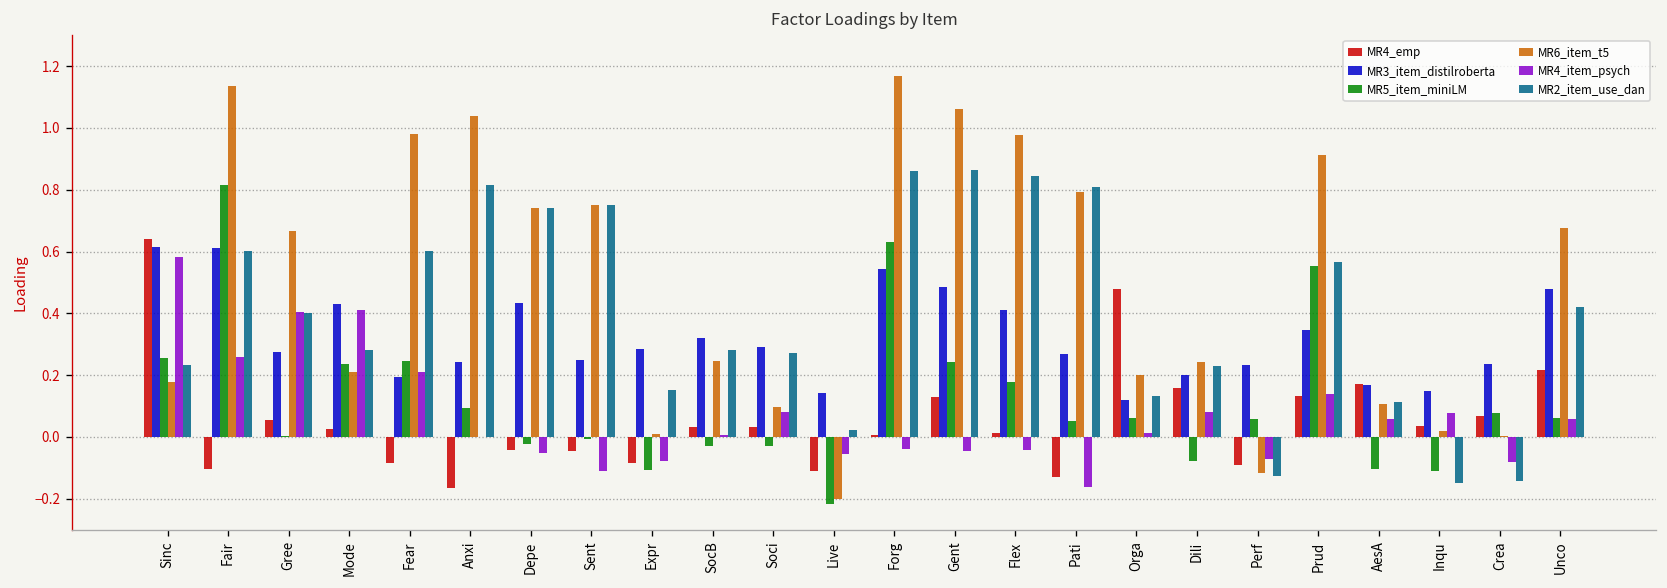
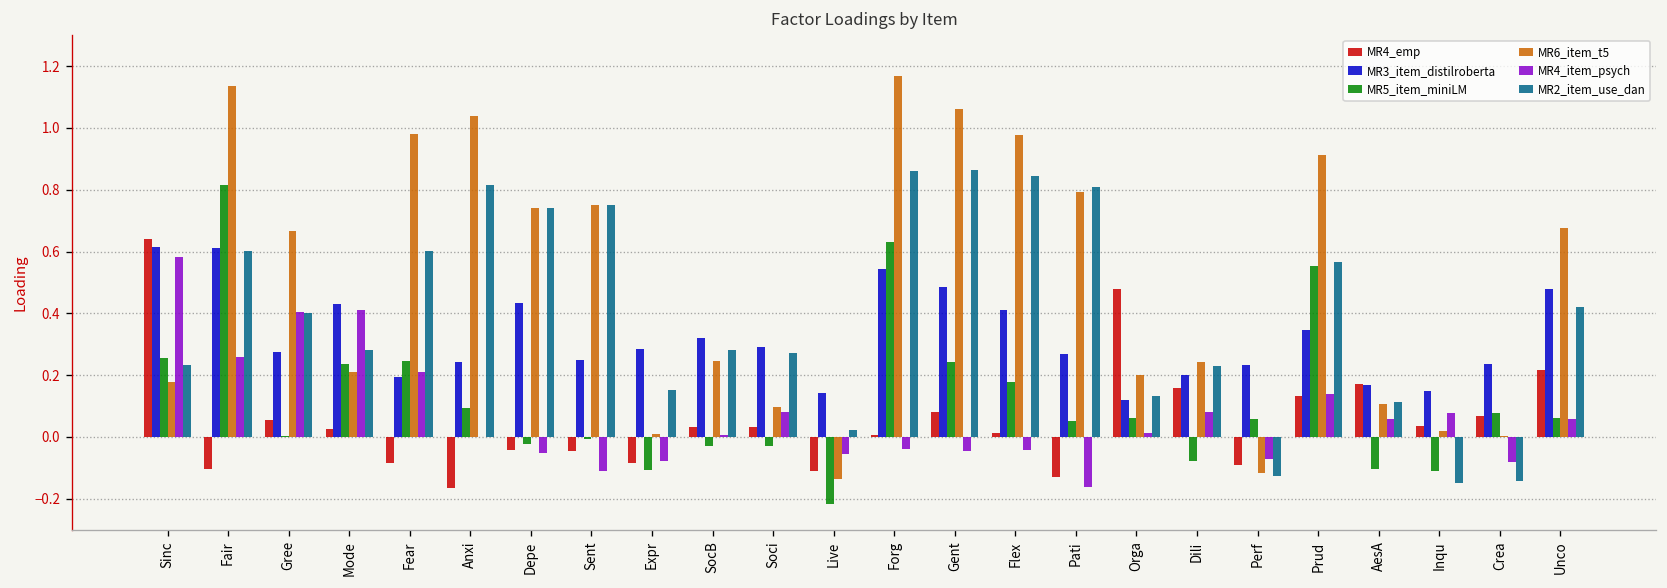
  {
    "MR4_emp": {
      "Sinc": 0.64,
      "Fair": -0.10,
      "Gree": 0.05,
      "Mode": 0.03,
      "Fear": -0.08,
      "Anxi": -0.17,
      "Depe": -0.04,
      "Sent": -0.05,
      "Expr": -0.09,
      "SocB": 0.03,
      "Soci": 0.03,
      "Live": -0.11,
-     "Gent": 0.13,
+     "Gent": 0.08,
      "Flex": 0.01,
      "Pati": -0.13,
      "Orga": 0.48,
      "Dili": 0.16,
      "Perf": -0.09,
      "Prud": 0.13,
      "AesA": 0.17,
      "Inqu": 0.04,
      "Crea": 0.07,
      "Unco": 0.22
    },
    "MR3_item_distilroberta": {
      "Sinc": 0.61,
      "Fair": 0.61,
      "Gree": 0.27,
      "Mode": 0.43,
      "Fear": 0.19,
      "Anxi": 0.24,
      "Depe": 0.43,
      "Sent": 0.25,
      "Expr": 0.29,
      "SocB": 0.32,
      "Soci": 0.29,
      "Live": 0.14,
      "Forg": 0.54,
      "Gent": 0.48,
      "Flex": 0.41,
      "Pati": 0.27,
      "Orga": 0.12,
      "Dili": 0.20,
      "Perf": 0.23,
      "Prud": 0.35,
      "AesA": 0.17,
      "Inqu": 0.15,
      "Crea": 0.24,
      "Unco": 0.48
    },
    "MR5_item_miniLM": {
      "Sinc": 0.26,
      "Fair": 0.81,
      "Mode": 0.24,
      "Fear": 0.25,
      "Anxi": 0.10,
      "Depe": -0.02,
      "Expr": -0.11,
      "SocB": -0.03,
      "Soci": -0.03,
      "Live": -0.22,
      "Forg": 0.63,
      "Gent": 0.24,
      "Flex": 0.18,
      "Pati": 0.05,
      "Orga": 0.06,
      "Dili": -0.08,
      "Perf": 0.06,
      "Prud": 0.55,
      "AesA": -0.10,
      "Inqu": -0.11,
      "Crea": 0.08,
      "Unco": 0.06
    },
    "MR6_item_t5": {
      "Sinc": 0.18,
      "Fair": 1.14,
      "Gree": 0.67,
      "Mode": 0.21,
      "Fear": 0.98,
      "Anxi": 1.04,
      "Depe": 0.74,
      "Sent": 0.75,
      "SocB": 0.25,
      "Soci": 0.10,
-     "Live": -0.20,
+     "Live": -0.14,
      "Forg": 1.17,
      "Gent": 1.06,
      "Flex": 0.98,
      "Pati": 0.79,
      "Orga": 0.20,
      "Dili": 0.24,
      "Perf": -0.12,
      "Prud": 0.91,
      "AesA": 0.11,
      "Inqu": 0.02,
      "Unco": 0.68
    },
    "MR4_item_psych": {
      "Sinc": 0.58,
      "Fair": 0.26,
      "Gree": 0.40,
      "Mode": 0.41,
      "Fear": 0.21,
      "Depe": -0.05,
      "Sent": -0.11,
      "Expr": -0.08,
      "Soci": 0.08,
      "Live": -0.06,
      "Forg": -0.04,
      "Gent": -0.04,
      "Flex": -0.04,
      "Pati": -0.16,
      "Orga": 0.01,
      "Dili": 0.08,
      "Perf": -0.07,
      "Prud": 0.14,
      "AesA": 0.06,
      "Inqu": 0.08,
      "Crea": -0.08,
      "Unco": 0.06
    },
    "MR2_item_use_dan": {
      "Sinc": 0.23,
      "Fair": 0.60,
      "Gree": 0.40,
      "Mode": 0.28,
      "Fear": 0.60,
      "Anxi": 0.81,
      "Depe": 0.74,
      "Sent": 0.75,
      "Expr": 0.15,
      "SocB": 0.28,
      "Soci": 0.27,
      "Live": 0.02,
      "Forg": 0.86,
      "Gent": 0.86,
      "Flex": 0.85,
      "Pati": 0.81,
      "Orga": 0.13,
      "Dili": 0.23,
      "Perf": -0.13,
      "Prud": 0.57,
      "AesA": 0.11,
      "Inqu": -0.15,
      "Crea": -0.14,
      "Unco": 0.42
    }
  }
